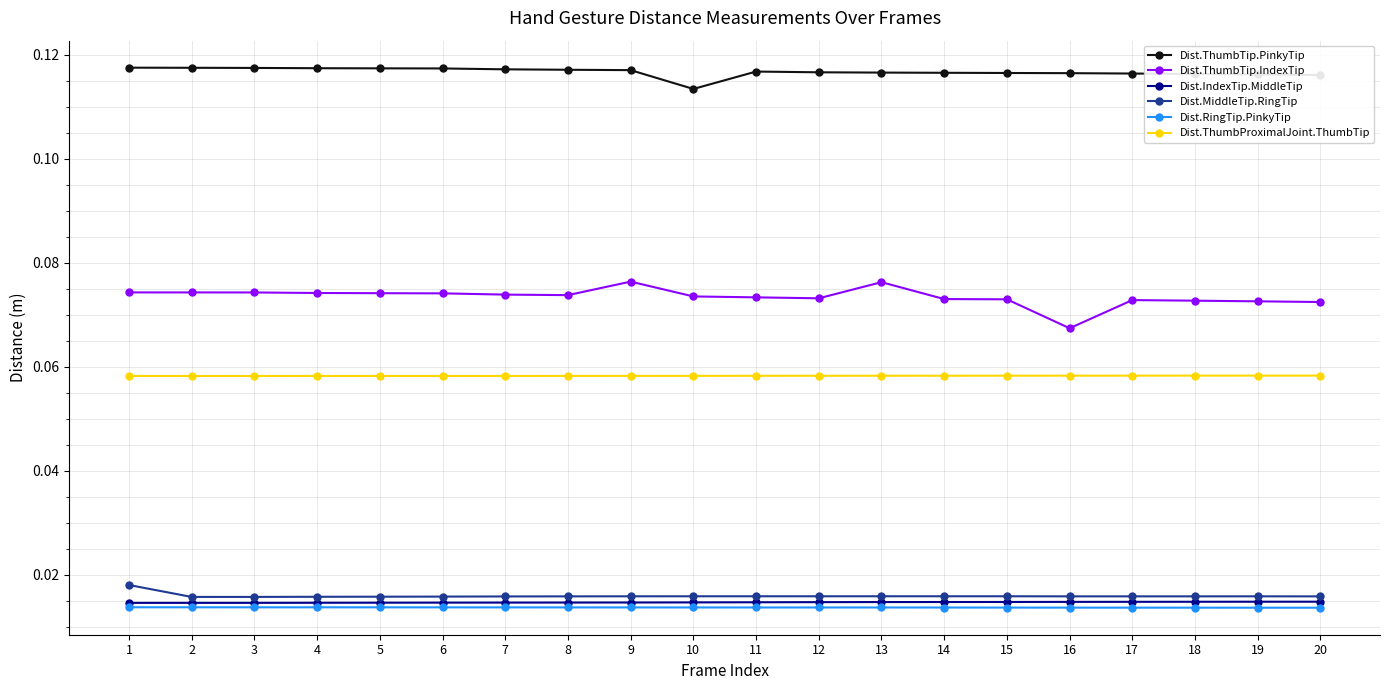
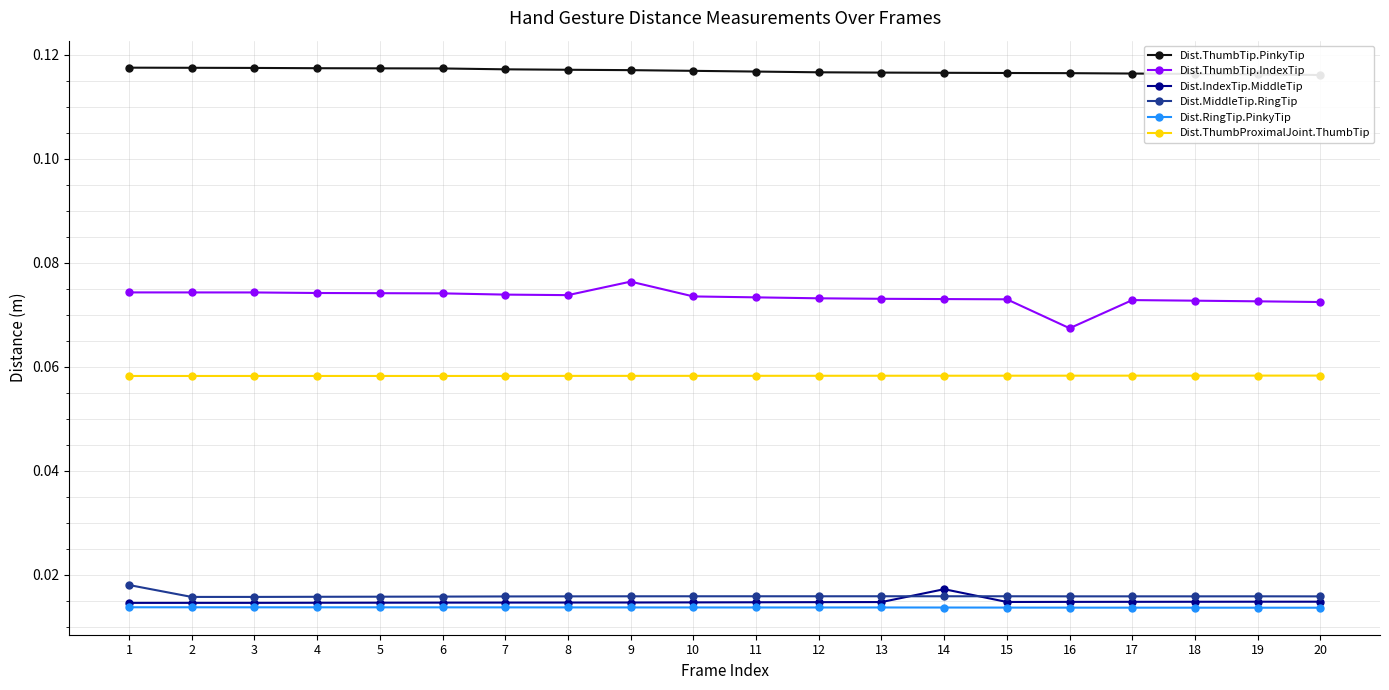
  {
    "Dist.ThumbTip.PinkyTip": {
      "1": 0.117,
      "2": 0.117,
      "3": 0.117,
      "4": 0.117,
      "5": 0.117,
      "6": 0.117,
      "7": 0.117,
      "8": 0.117,
      "9": 0.117,
-     "10": 0.113,
+     "10": 0.117,
      "11": 0.117,
      "12": 0.117,
      "13": 0.117,
      "14": 0.116,
      "15": 0.116,
      "16": 0.116,
      "17": 0.116
    },
    "Dist.ThumbTip.IndexTip": {
      "1": 0.074,
      "2": 0.074,
      "3": 0.074,
      "4": 0.074,
      "5": 0.074,
      "6": 0.074,
      "7": 0.074,
      "8": 0.074,
      "9": 0.076,
      "10": 0.073,
      "11": 0.073,
      "12": 0.073,
-     "13": 0.076,
+     "13": 0.073,
      "14": 0.073,
      "15": 0.073,
      "16": 0.067,
      "17": 0.073,
      "18": 0.073,
      "19": 0.073,
      "20": 0.072
    },
    "Dist.IndexTip.MiddleTip": {
      "1": 0.015,
      "2": 0.015,
      "3": 0.015,
      "4": 0.015,
      "5": 0.015,
      "6": 0.015,
      "7": 0.015,
      "8": 0.015,
      "9": 0.015,
      "10": 0.015,
      "11": 0.015,
      "12": 0.015,
      "13": 0.015,
-     "14": 0.015,
+     "14": 0.017,
      "15": 0.015,
      "16": 0.015,
      "17": 0.015,
      "18": 0.015,
      "19": 0.015,
      "20": 0.015
    },
    "Dist.MiddleTip.RingTip": {
      "1": 0.018,
      "2": 0.016,
      "3": 0.016,
      "4": 0.016,
      "5": 0.016,
      "6": 0.016,
      "7": 0.016,
      "8": 0.016,
      "9": 0.016,
      "10": 0.016,
      "11": 0.016,
      "12": 0.016,
      "13": 0.016,
      "14": 0.016,
      "15": 0.016,
      "16": 0.016,
      "17": 0.016,
      "18": 0.016,
      "19": 0.016,
      "20": 0.016
    },
    "Dist.RingTip.PinkyTip": {
      "1": 0.014,
      "2": 0.014,
      "3": 0.014,
      "4": 0.014,
      "5": 0.014,
      "6": 0.014,
      "7": 0.014,
      "8": 0.014,
      "9": 0.014,
      "10": 0.014,
      "11": 0.014,
      "12": 0.014,
      "13": 0.014,
      "14": 0.014,
      "15": 0.014,
      "16": 0.014,
      "17": 0.014,
      "18": 0.014,
      "19": 0.014,
      "20": 0.014
    },
    "Dist.ThumbProximalJoint.ThumbTip": {
      "1": 0.058,
      "2": 0.058,
      "3": 0.058,
      "4": 0.058,
      "5": 0.058,
      "6": 0.058,
      "7": 0.058,
      "8": 0.058,
      "9": 0.058,
      "10": 0.058,
      "11": 0.058,
      "12": 0.058,
      "13": 0.058,
      "14": 0.058,
      "15": 0.058,
      "16": 0.058,
      "17": 0.058,
      "18": 0.058,
      "19": 0.058,
      "20": 0.058
    }
  }
